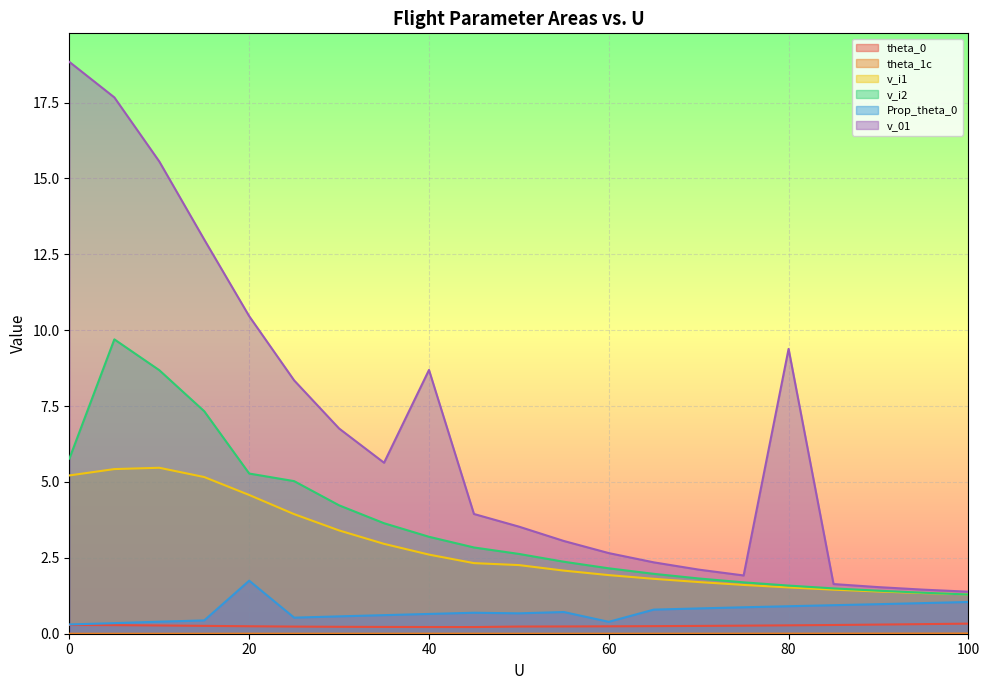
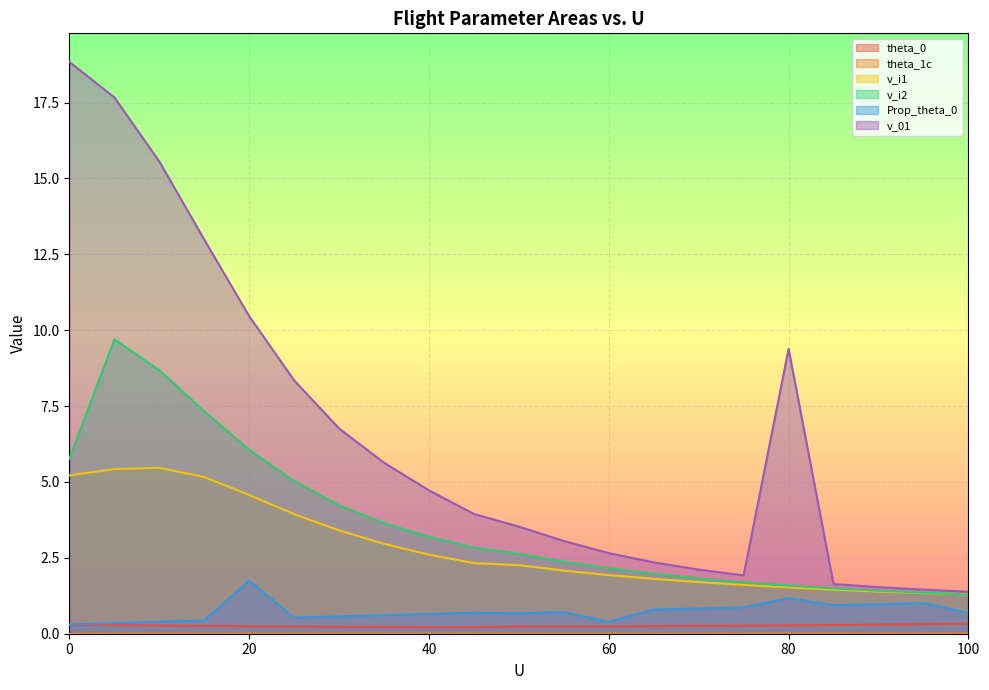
  {
    "v_i2": {
      "0": 5.8,
-     "20": 5.3,
+     "20": 6.1,
      "40": 3.2,
      "60": 2.2
    },
    "Prop_theta_0": {
      "20": 1.7,
      "40": 0.7,
      "60": 0.4,
-     "80": 0.9,
-     "100": 1.0
+     "80": 1.2,
+     "100": 0.7
    },
    "v_01": {
      "0": 18.8,
      "20": 10.5,
-     "40": 8.7,
+     "40": 4.7,
      "60": 2.7,
      "80": 9.4,
      "100": 1.4
    }
  }
